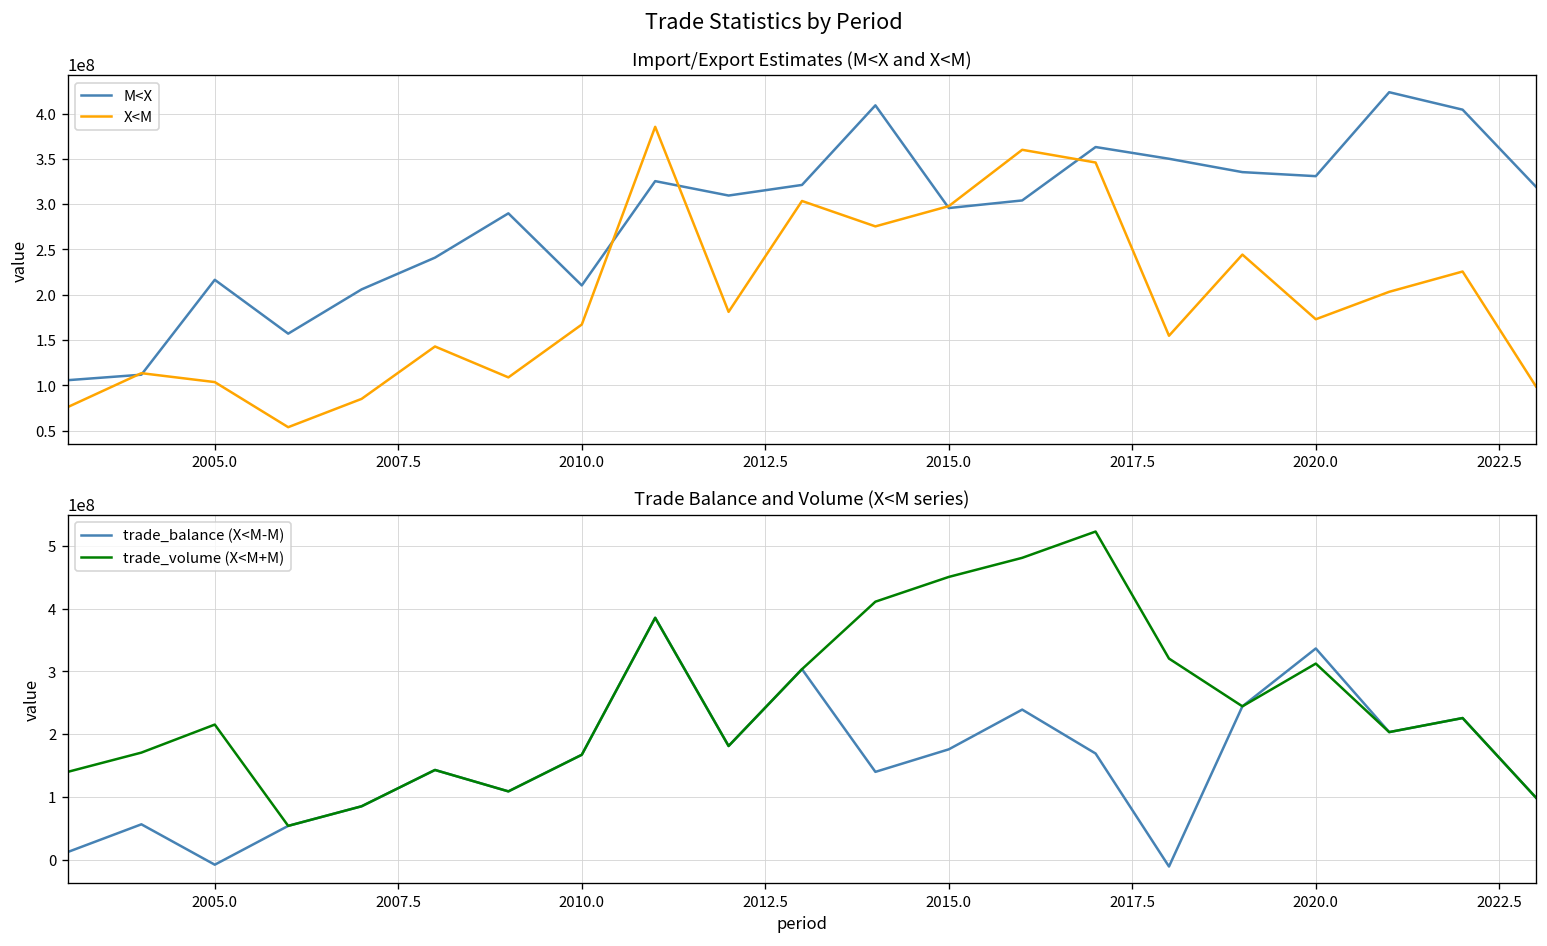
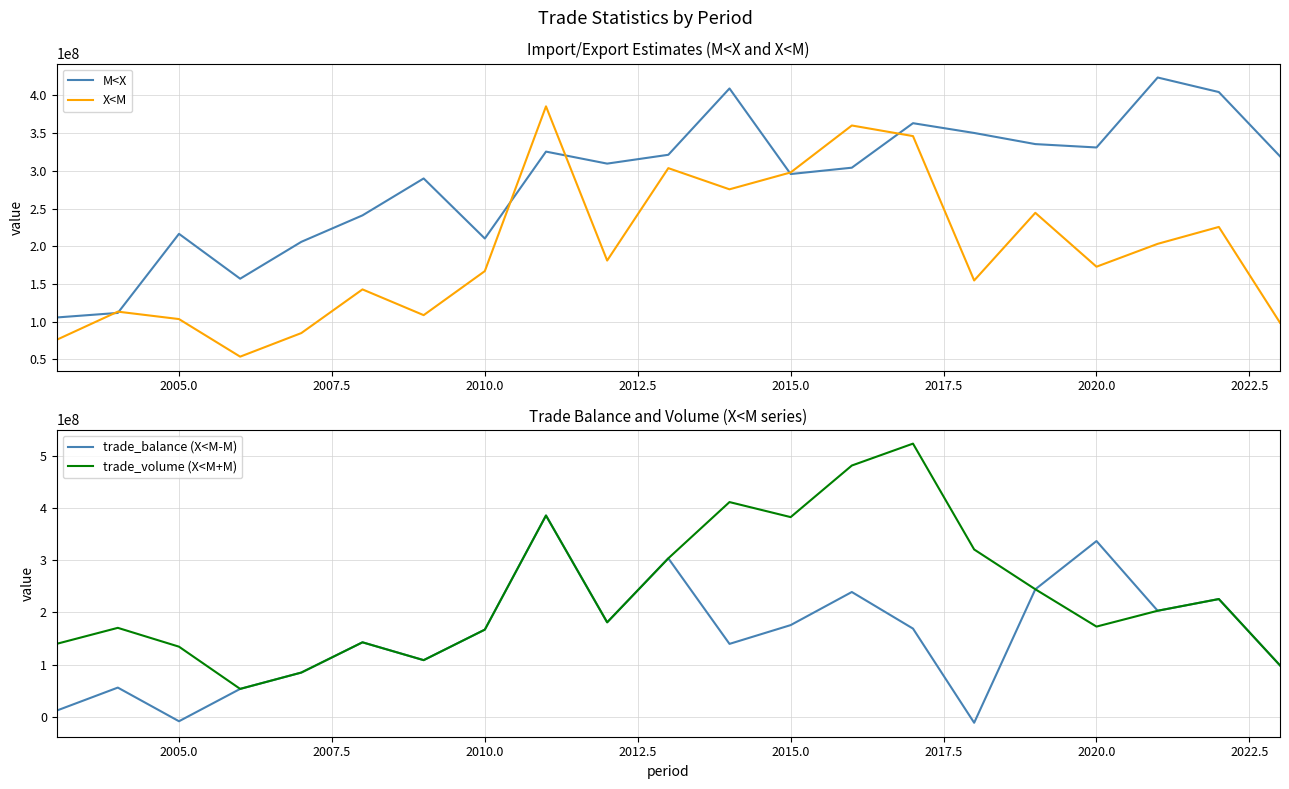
  {
    "Import/Export Estimates (M<X and X<M)": {
      "M<X": {
        "2005.0": 220000000,
        "2010.0": 210000000,
        "2020.0": 330000000
      },
      "X<M": {
        "2005.0": 100000000,
        "2010.0": 170000000,
        "2020.0": 170000000
      }
    },
    "Trade Balance and Volume (X<M series)": {
      "trade_balance (X<M-M)": {
        "2005.0": -10000000,
        "2015.0": 180000000,
        "2020.0": 340000000
      },
      "trade_volume (X<M+M)": {
-       "2005.0": 220000000,
-       "2015.0": 450000000,
-       "2020.0": 310000000
+       "2005.0": 130000000,
+       "2015.0": 380000000,
+       "2020.0": 170000000
      }
    }
  }
